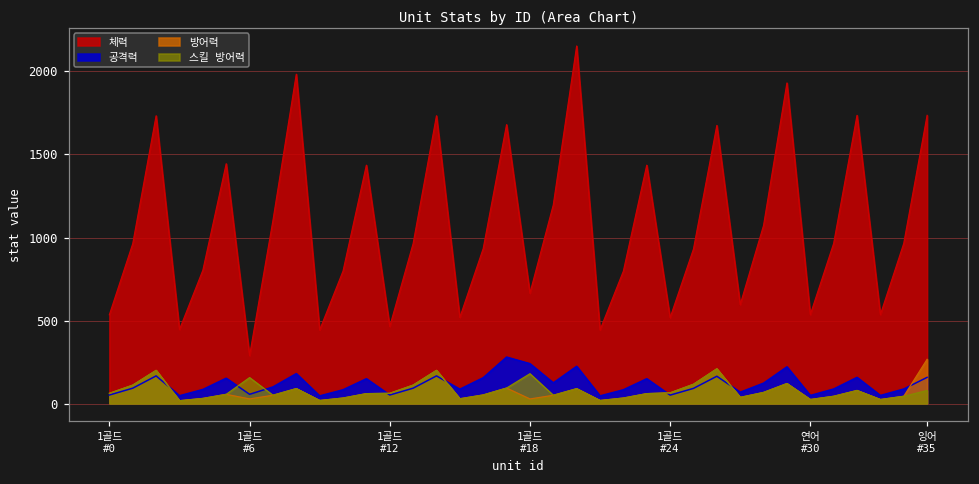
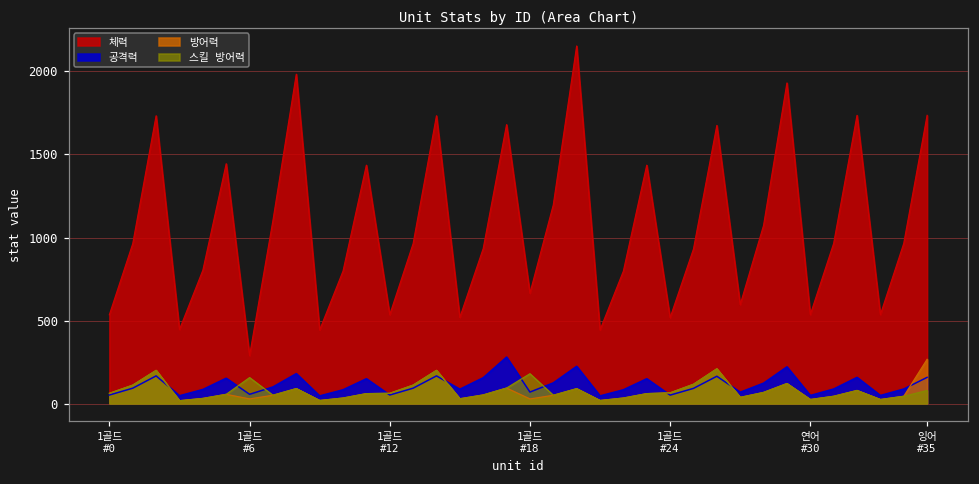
  {
    "체력": {
      "1골드 #0": 530,
      "1골드 #6": 290,
-     "1골드 #12": 460,
+     "1골드 #12": 530,
      "1골드 #18": 660,
      "1골드 #24": 520,
      "연어 #30": 540,
      "잉어 #35": 1740
    },
    "공격력": {
      "1골드 #6": 60,
-     "1골드 #18": 240,
+     "1골드 #18": 70,
      "연어 #30": 50,
      "잉어 #35": 160
    },
    "방어력": {
      "1골드 #6": 30,
      "1골드 #18": 30,
      "잉어 #35": 270
    },
    "스킬 방어력": {
      "1골드 #6": 160,
      "1골드 #18": 180,
      "잉어 #35": 80
    }
  }
